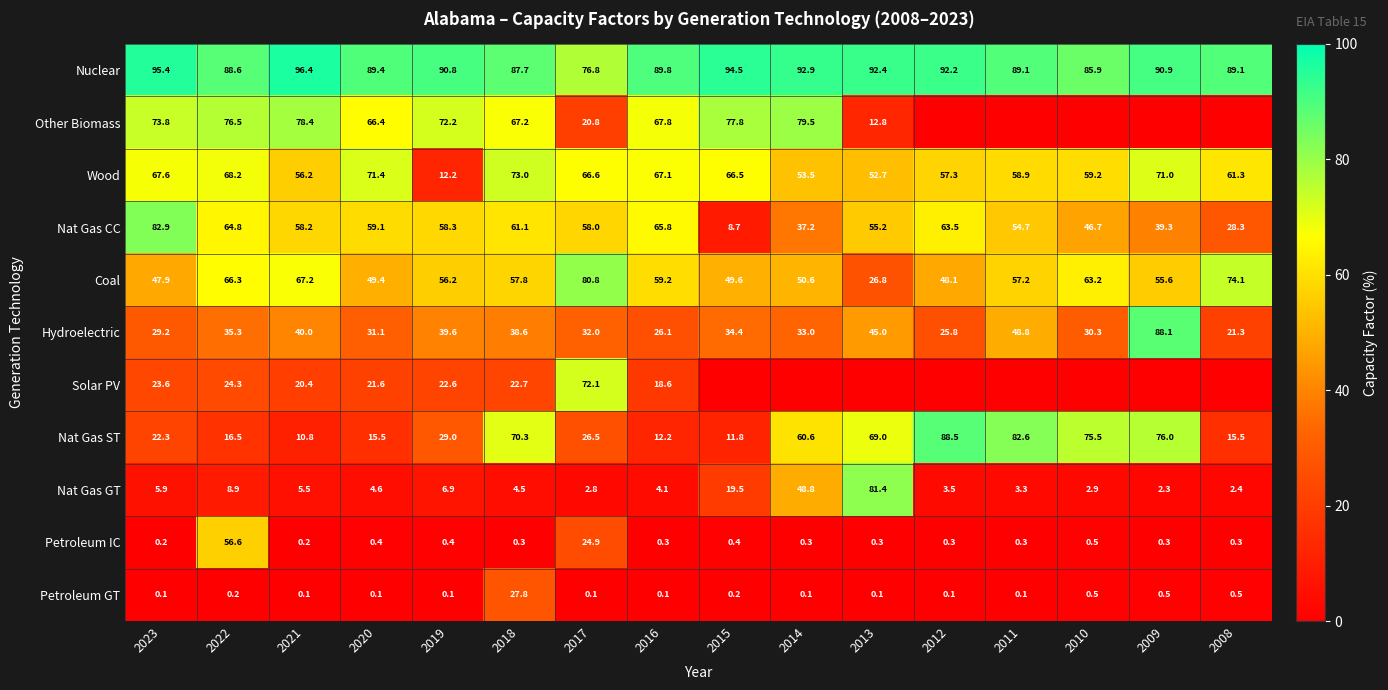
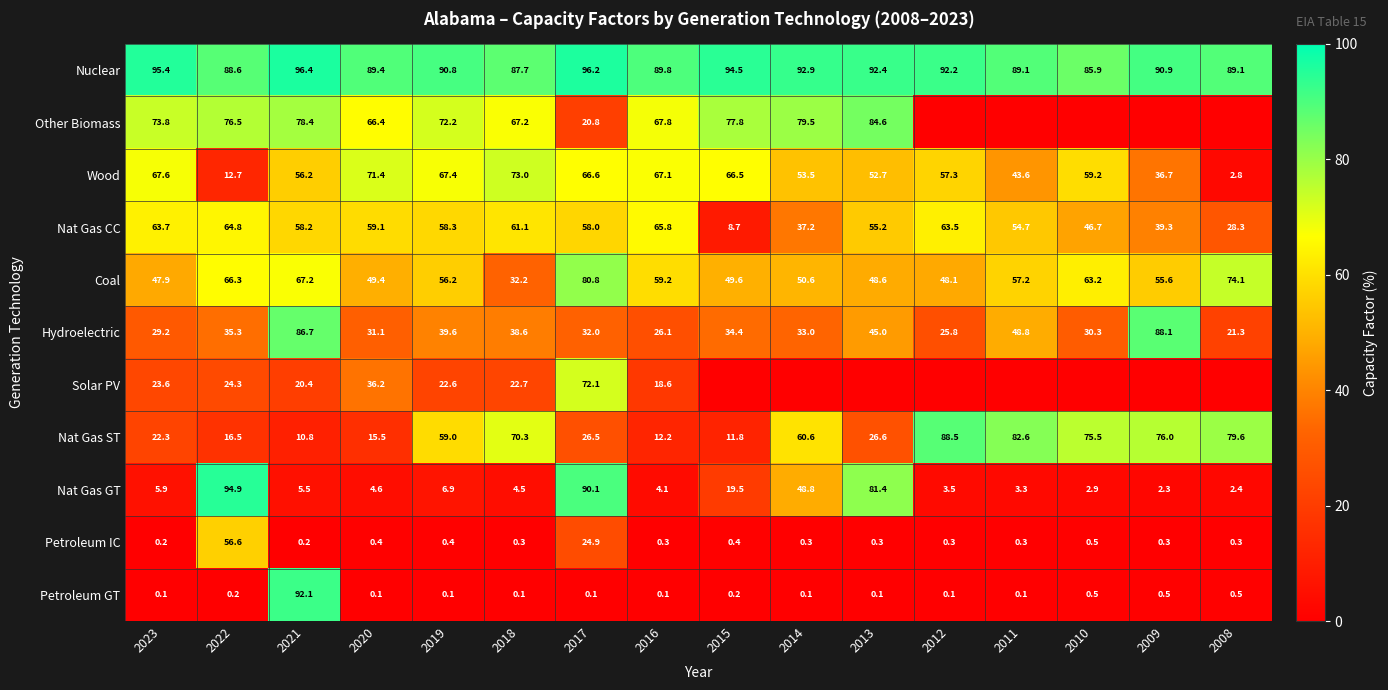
  {
    "Nuclear": {
      "2023": 95.4,
      "2022": 88.6,
      "2021": 96.4,
      "2020": 89.4,
      "2019": 90.8,
      "2018": 87.7,
-     "2017": 76.8,
+     "2017": 96.2,
      "2016": 89.8,
      "2015": 94.5,
      "2014": 92.9,
      "2013": 92.4,
      "2012": 92.2,
      "2011": 89.1,
      "2010": 85.9,
      "2009": 90.9,
      "2008": 89.1
    },
    "Other Biomass": {
      "2023": 73.8,
      "2022": 76.5,
      "2021": 78.4,
      "2020": 66.4,
      "2019": 72.2,
      "2018": 67.2,
      "2017": 20.8,
      "2016": 67.8,
      "2015": 77.8,
      "2014": 79.5,
-     "2013": 12.8
+     "2013": 84.6
    },
    "Wood": {
      "2023": 67.6,
-     "2022": 68.2,
+     "2022": 12.7,
      "2021": 56.2,
      "2020": 71.4,
-     "2019": 12.2,
+     "2019": 67.4,
      "2018": 73.0,
      "2017": 66.6,
      "2016": 67.1,
      "2015": 66.5,
      "2014": 53.5,
      "2013": 52.7,
      "2012": 57.3,
-     "2011": 58.9,
+     "2011": 43.6,
      "2010": 59.2,
-     "2009": 71.0,
-     "2008": 61.3
+     "2009": 36.7,
+     "2008": 2.8
    },
    "Nat Gas CC": {
-     "2023": 82.9,
+     "2023": 63.7,
      "2022": 64.8,
      "2021": 58.2,
      "2020": 59.1,
      "2019": 58.3,
      "2018": 61.1,
      "2017": 58.0,
      "2016": 65.8,
      "2015": 8.7,
      "2014": 37.2,
      "2013": 55.2,
      "2012": 63.5,
      "2011": 54.7,
      "2010": 46.7,
      "2009": 39.3,
      "2008": 28.3
    },
    "Coal": {
      "2023": 47.9,
      "2022": 66.3,
      "2021": 67.2,
      "2020": 49.4,
      "2019": 56.2,
-     "2018": 57.8,
+     "2018": 32.2,
      "2017": 80.8,
      "2016": 59.2,
      "2015": 49.6,
      "2014": 50.6,
-     "2013": 26.8,
+     "2013": 48.6,
      "2012": 48.1,
      "2011": 57.2,
      "2010": 63.2,
      "2009": 55.6,
      "2008": 74.1
    },
    "Hydroelectric": {
      "2023": 29.2,
      "2022": 35.3,
-     "2021": 40.0,
+     "2021": 86.7,
      "2020": 31.1,
      "2019": 39.6,
      "2018": 38.6,
      "2017": 32.0,
      "2016": 26.1,
      "2015": 34.4,
      "2014": 33.0,
      "2013": 45.0,
      "2012": 25.8,
      "2011": 48.8,
      "2010": 30.3,
      "2009": 88.1,
      "2008": 21.3
    },
    "Solar PV": {
      "2023": 23.6,
      "2022": 24.3,
      "2021": 20.4,
-     "2020": 21.6,
+     "2020": 36.2,
      "2019": 22.6,
      "2018": 22.7,
      "2017": 72.1,
      "2016": 18.6
    },
    "Nat Gas ST": {
      "2023": 22.3,
      "2022": 16.5,
      "2021": 10.8,
      "2020": 15.5,
-     "2019": 29.0,
+     "2019": 59.0,
      "2018": 70.3,
      "2017": 26.5,
      "2016": 12.2,
      "2015": 11.8,
      "2014": 60.6,
-     "2013": 69.0,
+     "2013": 26.6,
      "2012": 88.5,
      "2011": 82.6,
      "2010": 75.5,
      "2009": 76.0,
-     "2008": 15.5
+     "2008": 79.6
    },
    "Nat Gas GT": {
      "2023": 5.9,
-     "2022": 8.9,
+     "2022": 94.9,
      "2021": 5.5,
      "2020": 4.6,
      "2019": 6.9,
      "2018": 4.5,
-     "2017": 2.8,
+     "2017": 90.1,
      "2016": 4.1,
      "2015": 19.5,
      "2014": 48.8,
      "2013": 81.4,
      "2012": 3.5,
      "2011": 3.3,
      "2010": 2.9,
      "2009": 2.3,
      "2008": 2.4
    },
    "Petroleum IC": {
      "2023": 0.2,
      "2022": 56.6,
      "2021": 0.2,
      "2020": 0.4,
      "2019": 0.4,
      "2018": 0.3,
      "2017": 24.9,
      "2016": 0.3,
      "2015": 0.4,
      "2014": 0.3,
      "2013": 0.3,
      "2012": 0.3,
      "2011": 0.3,
      "2010": 0.5,
      "2009": 0.3,
      "2008": 0.3
    },
    "Petroleum GT": {
      "2023": 0.1,
      "2022": 0.2,
-     "2021": 0.1,
+     "2021": 92.1,
      "2020": 0.1,
      "2019": 0.1,
-     "2018": 27.8,
+     "2018": 0.1,
      "2017": 0.1,
      "2016": 0.1,
      "2015": 0.2,
      "2014": 0.1,
      "2013": 0.1,
      "2012": 0.1,
      "2011": 0.1,
      "2010": 0.5,
      "2009": 0.5,
      "2008": 0.5
    }
  }
